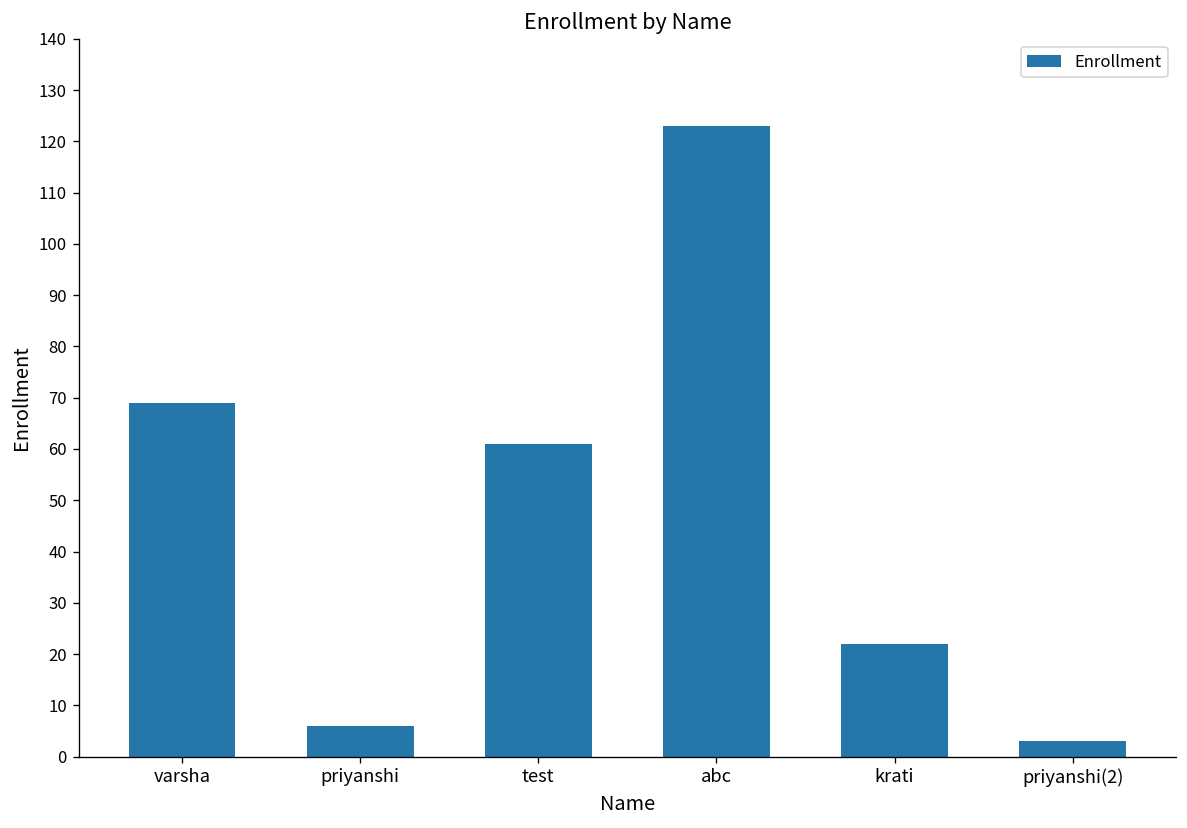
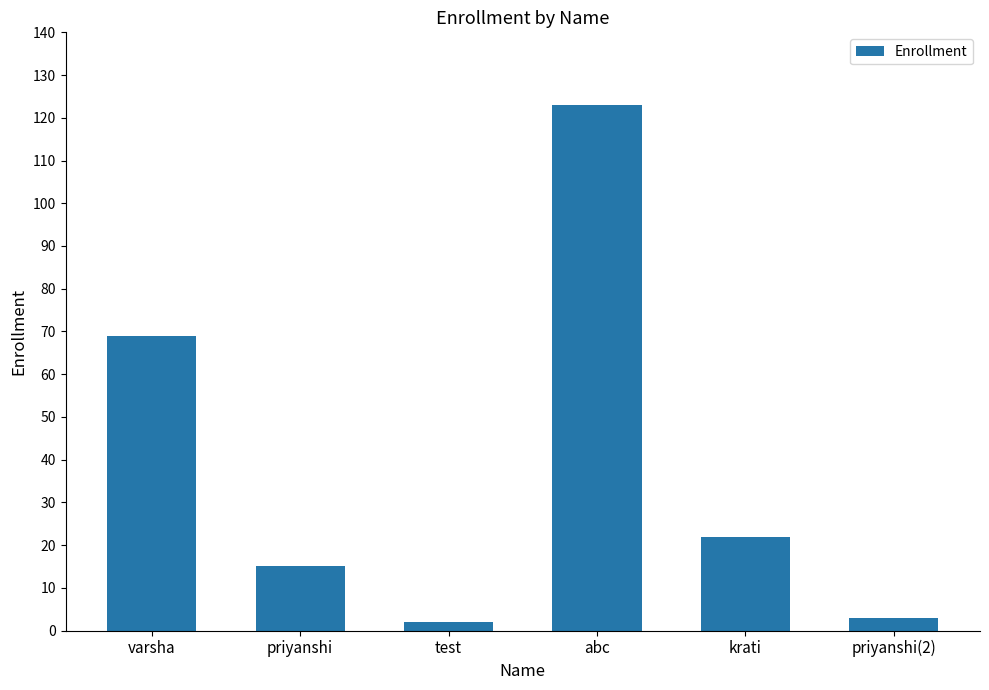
  {
    "varsha": 69,
-   "priyanshi": 6,
-   "test": 61,
+   "priyanshi": 15,
+   "test": 2,
    "abc": 123,
    "krati": 22,
    "priyanshi(2)": 3
  }
